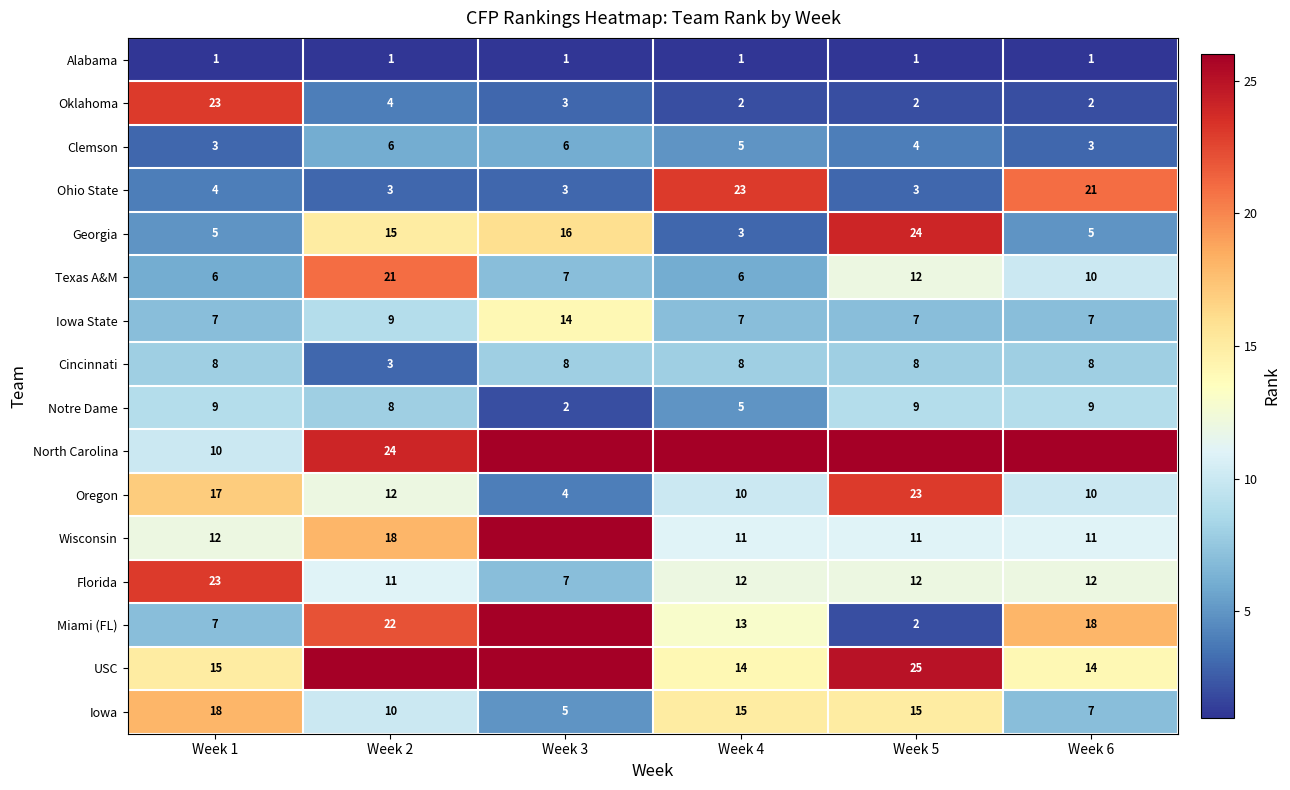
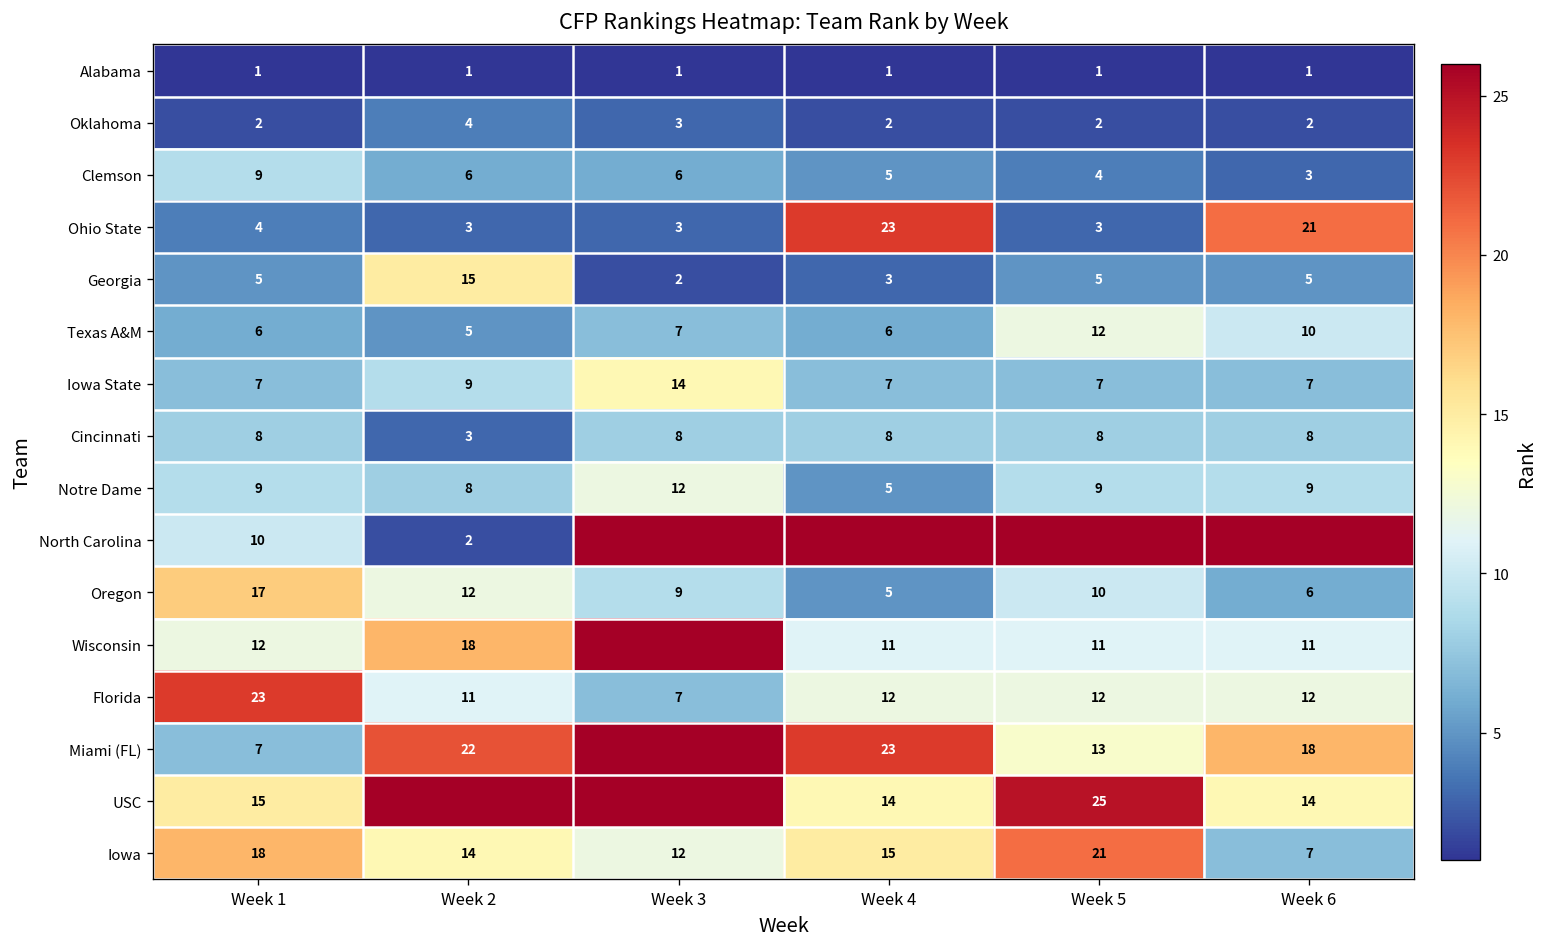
  {
    "Alabama": {
      "Week 1": 1,
      "Week 2": 1,
      "Week 3": 1,
      "Week 4": 1,
      "Week 5": 1,
      "Week 6": 1
    },
    "Oklahoma": {
-     "Week 1": 23,
+     "Week 1": 2,
      "Week 2": 4,
      "Week 3": 3,
      "Week 4": 2,
      "Week 5": 2,
      "Week 6": 2
    },
    "Clemson": {
-     "Week 1": 3,
+     "Week 1": 9,
      "Week 2": 6,
      "Week 3": 6,
      "Week 4": 5,
      "Week 5": 4,
      "Week 6": 3
    },
    "Ohio State": {
      "Week 1": 4,
      "Week 2": 3,
      "Week 3": 3,
      "Week 4": 23,
      "Week 5": 3,
      "Week 6": 21
    },
    "Georgia": {
      "Week 1": 5,
      "Week 2": 15,
-     "Week 3": 16,
+     "Week 3": 2,
      "Week 4": 3,
-     "Week 5": 24,
+     "Week 5": 5,
      "Week 6": 5
    },
    "Texas A&M": {
      "Week 1": 6,
-     "Week 2": 21,
+     "Week 2": 5,
      "Week 3": 7,
      "Week 4": 6,
      "Week 5": 12,
      "Week 6": 10
    },
    "Iowa State": {
      "Week 1": 7,
      "Week 2": 9,
      "Week 3": 14,
      "Week 4": 7,
      "Week 5": 7,
      "Week 6": 7
    },
    "Cincinnati": {
      "Week 1": 8,
      "Week 2": 3,
      "Week 3": 8,
      "Week 4": 8,
      "Week 5": 8,
      "Week 6": 8
    },
    "Notre Dame": {
      "Week 1": 9,
      "Week 2": 8,
-     "Week 3": 2,
+     "Week 3": 12,
      "Week 4": 5,
      "Week 5": 9,
      "Week 6": 9
    },
    "North Carolina": {
      "Week 1": 10,
-     "Week 2": 24
+     "Week 2": 2
    },
    "Oregon": {
      "Week 1": 17,
      "Week 2": 12,
-     "Week 3": 4,
-     "Week 4": 10,
-     "Week 5": 23,
-     "Week 6": 10
+     "Week 3": 9,
+     "Week 4": 5,
+     "Week 5": 10,
+     "Week 6": 6
    },
    "Wisconsin": {
      "Week 1": 12,
      "Week 2": 18,
      "Week 4": 11,
      "Week 5": 11,
      "Week 6": 11
    },
    "Florida": {
      "Week 1": 23,
      "Week 2": 11,
      "Week 3": 7,
      "Week 4": 12,
      "Week 5": 12,
      "Week 6": 12
    },
    "Miami (FL)": {
      "Week 1": 7,
      "Week 2": 22,
-     "Week 4": 13,
-     "Week 5": 2,
+     "Week 4": 23,
+     "Week 5": 13,
      "Week 6": 18
    },
    "USC": {
      "Week 1": 15,
      "Week 4": 14,
      "Week 5": 25,
      "Week 6": 14
    },
    "Iowa": {
      "Week 1": 18,
-     "Week 2": 10,
-     "Week 3": 5,
+     "Week 2": 14,
+     "Week 3": 12,
      "Week 4": 15,
-     "Week 5": 15,
+     "Week 5": 21,
      "Week 6": 7
    }
  }
